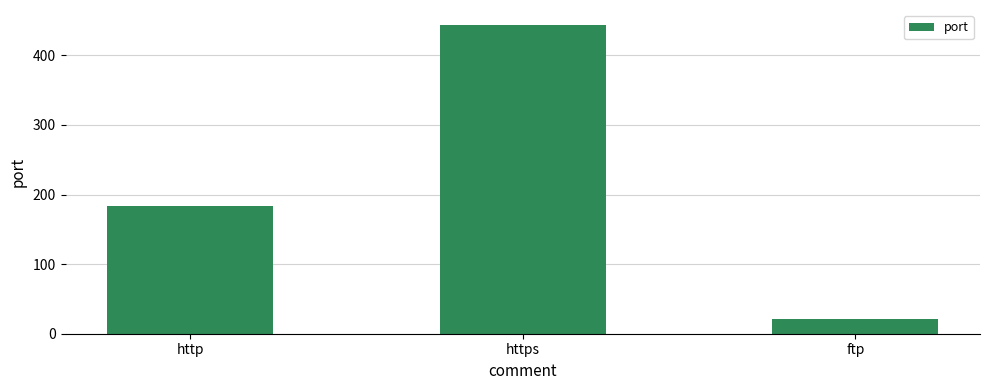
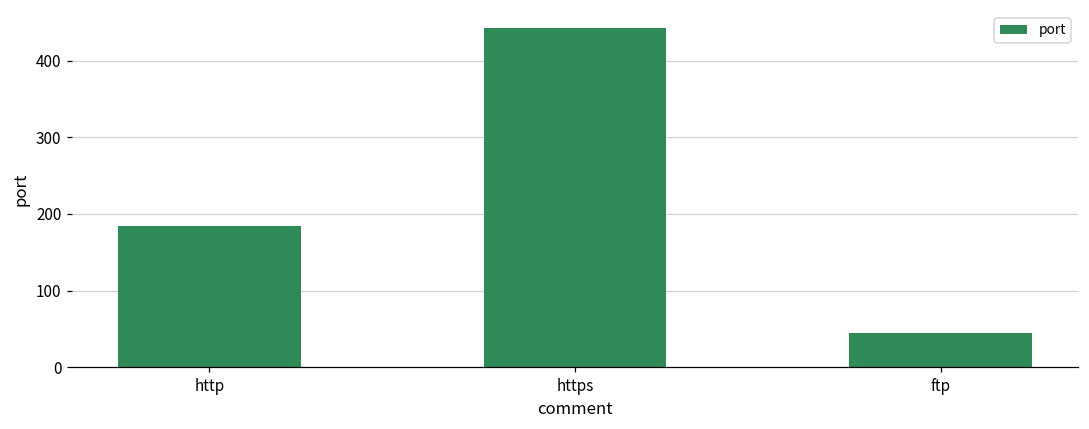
  {
    "http": 180,
    "https": 440,
-   "ftp": 20
+   "ftp": 50
  }
